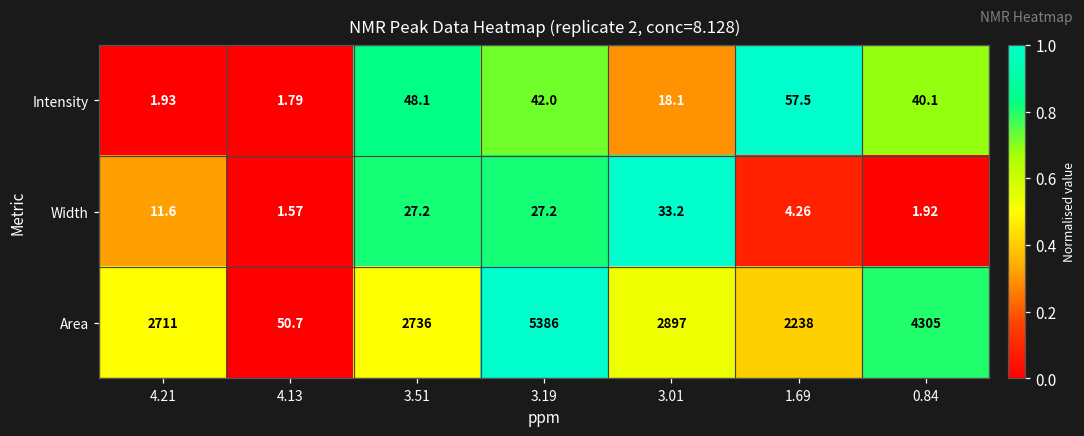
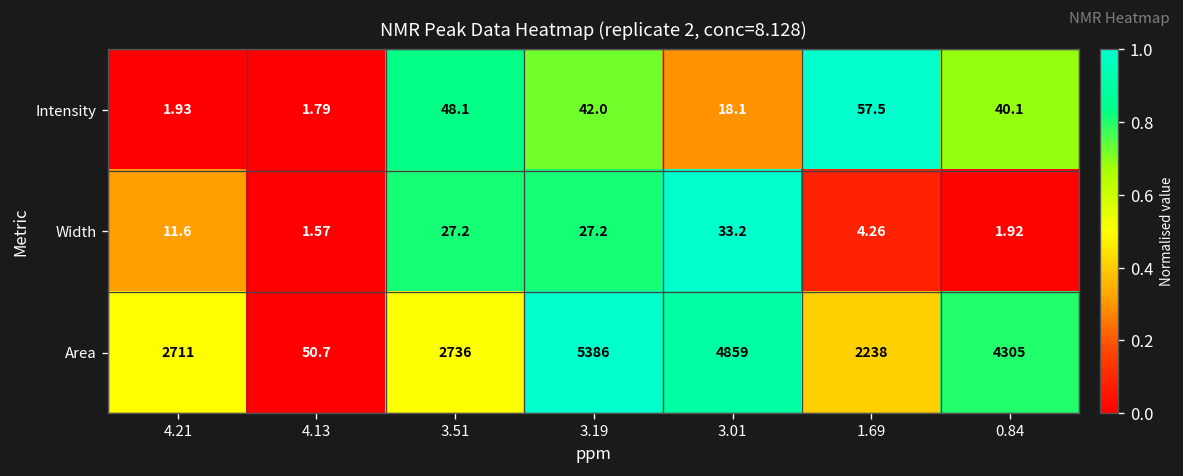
  {
    "Intensity": {
      "4.21": 1.93,
      "4.13": 1.79,
      "3.51": 48.1,
      "3.19": 42.0,
      "3.01": 18.1,
      "1.69": 57.5,
      "0.84": 40.1
    },
    "Width": {
      "4.21": 11.6,
      "4.13": 1.57,
      "3.51": 27.2,
      "3.19": 27.2,
      "3.01": 33.2,
      "1.69": 4.26,
      "0.84": 1.92
    },
    "Area": {
      "4.21": 2711,
      "4.13": 50.7,
      "3.51": 2736,
      "3.19": 5386,
-     "3.01": 2897,
+     "3.01": 4859,
      "1.69": 2238,
      "0.84": 4305
    }
  }
